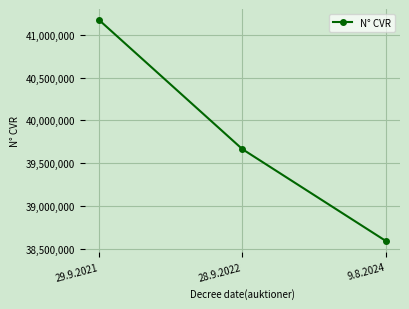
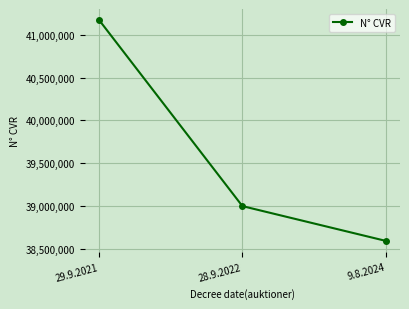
  {
    "29.9.2021": "41,200,000",
-   "28.9.2022": "39,700,000",
+   "28.9.2022": "39,000,000",
    "9.8.2024": "38,600,000"
  }
